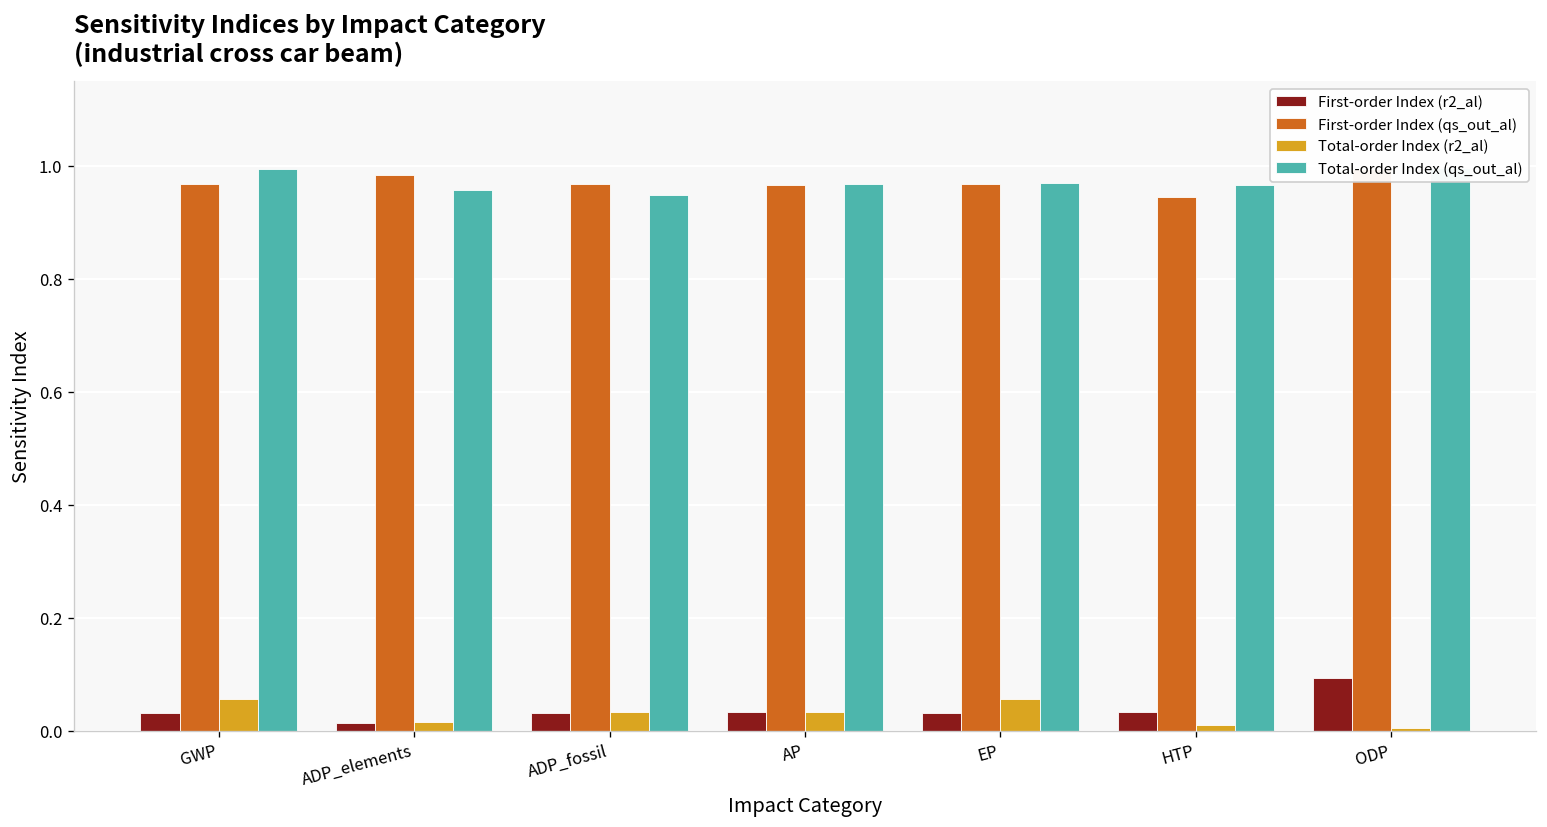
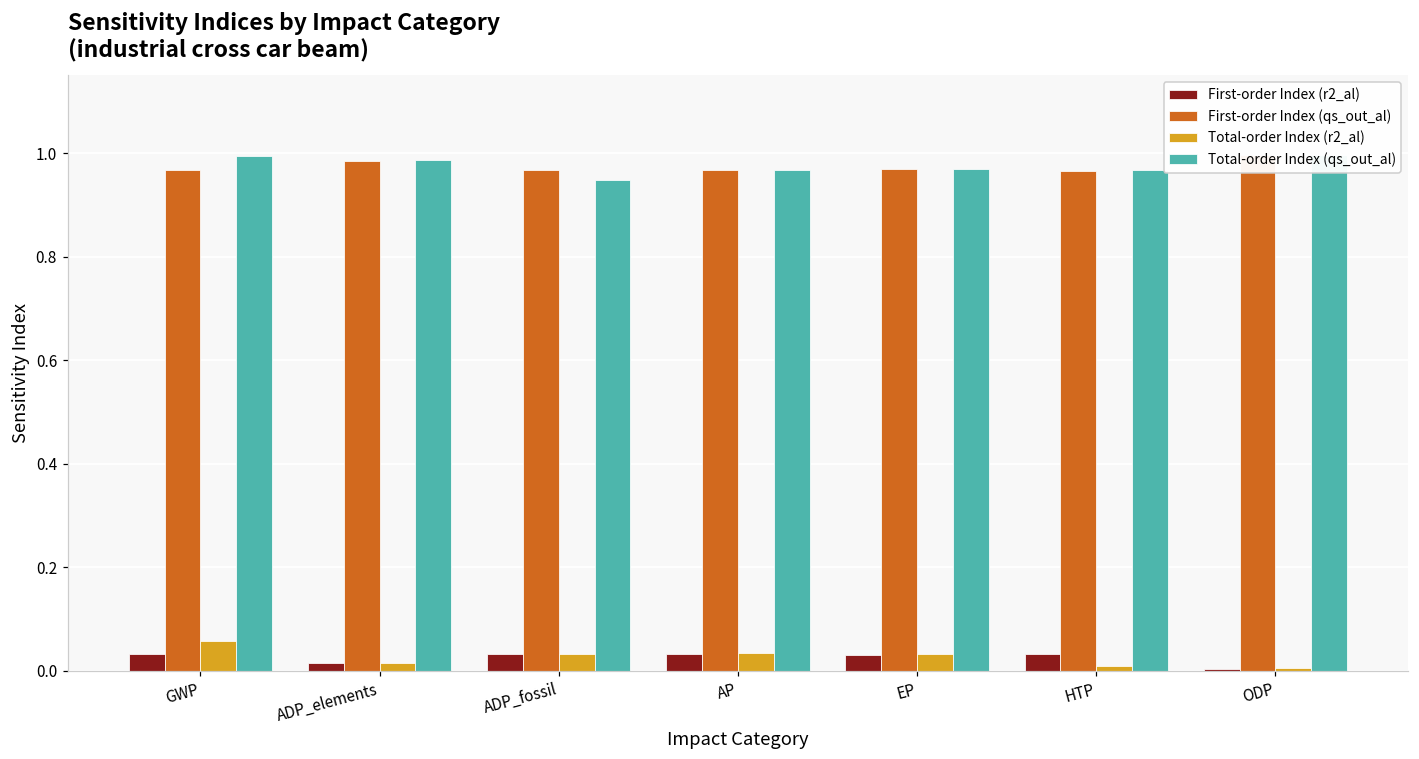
  {
    "First-order Index (r2_al)": {
      "GWP": 0.03,
      "ADP_elements": 0.01,
      "ADP_fossil": 0.03,
      "AP": 0.03,
      "EP": 0.03,
      "HTP": 0.03,
-     "ODP": 0.09
+     "ODP": 0.00
    },
    "First-order Index (qs_out_al)": {
      "GWP": 0.97,
      "ADP_elements": 0.98,
      "ADP_fossil": 0.97,
      "AP": 0.97,
      "EP": 0.97,
-     "HTP": 0.95
+     "HTP": 0.97
    },
    "Total-order Index (r2_al)": {
      "GWP": 0.06,
      "ADP_elements": 0.02,
      "ADP_fossil": 0.03,
      "AP": 0.03,
-     "EP": 0.06,
+     "EP": 0.03,
      "HTP": 0.01
    },
    "Total-order Index (qs_out_al)": {
      "GWP": 0.99,
-     "ADP_elements": 0.96,
+     "ADP_elements": 0.99,
      "ADP_fossil": 0.95,
      "AP": 0.97,
      "EP": 0.97,
      "HTP": 0.97
    }
  }
